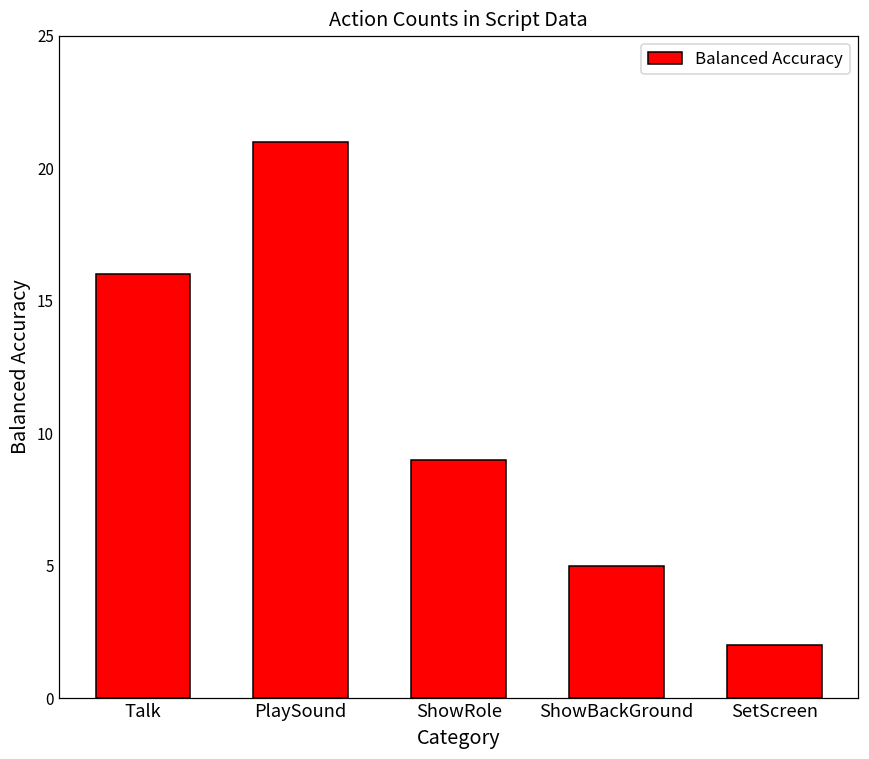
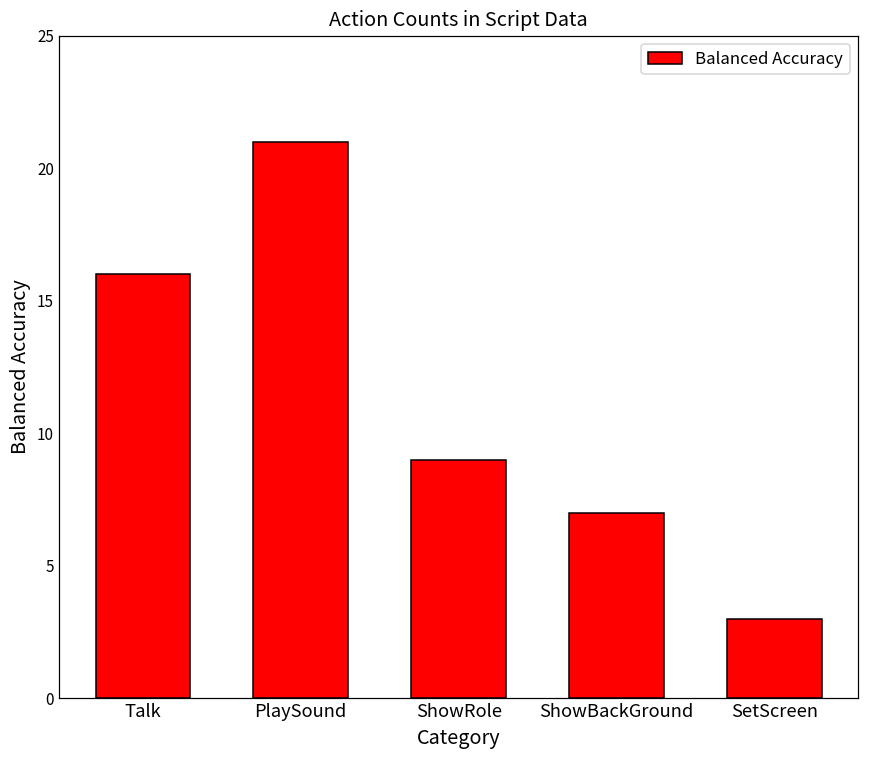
  {
    "Talk": 16,
    "PlaySound": 21,
    "ShowRole": 9,
-   "ShowBackGround": 5,
-   "SetScreen": 2
+   "ShowBackGround": 7,
+   "SetScreen": 3
  }
